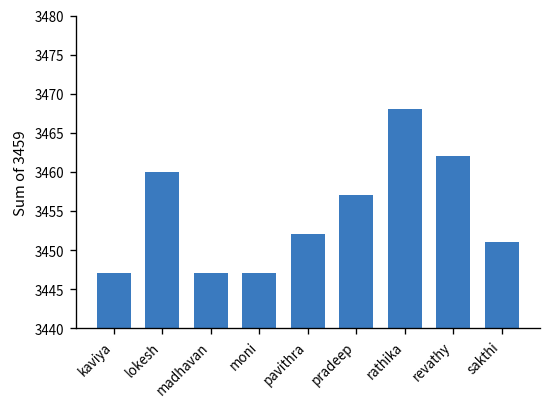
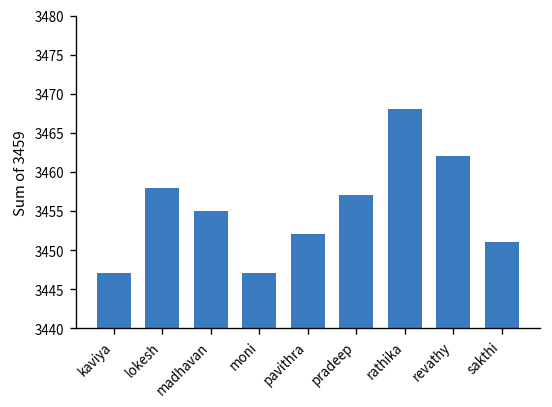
  {
    "kaviya": 3447,
-   "lokesh": 3460,
-   "madhavan": 3447,
+   "lokesh": 3458,
+   "madhavan": 3455,
    "moni": 3447,
    "pavithra": 3452,
    "pradeep": 3457,
    "rathika": 3468,
    "revathy": 3462,
    "sakthi": 3451
  }
